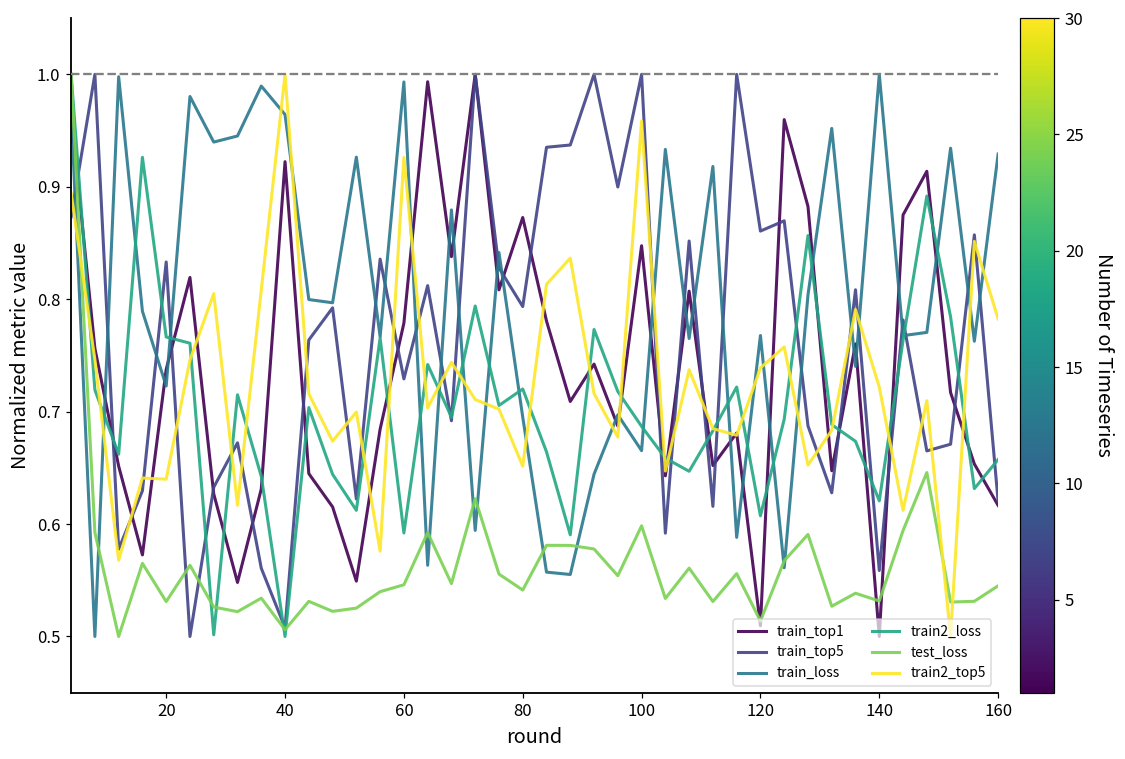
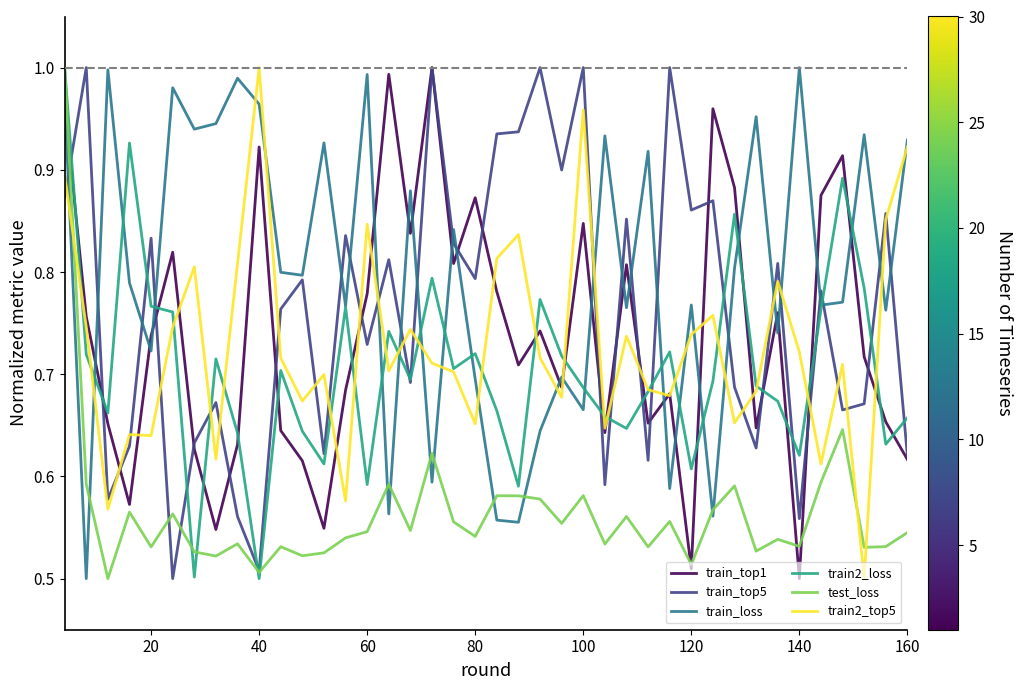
  {
    "train_top1": {
      "20": 0.738,
      "40": 0.922,
      "60": 0.779,
      "80": 0.873,
      "100": 0.848,
      "160": 0.617
    },
    "test_loss": {
      "20": 0.531,
      "60": 0.546,
      "80": 0.541,
-     "100": 0.598,
+     "100": 0.581,
      "140": 0.532,
      "160": 0.545
    },
    "train2_top5": {
      "20": 0.640,
      "40": 1.000,
-     "60": 0.926,
+     "60": 0.847,
      "80": 0.651,
      "100": 0.959,
      "120": 0.739,
      "140": 0.722,
-     "160": 0.782
+     "160": 0.923
    }
  }
